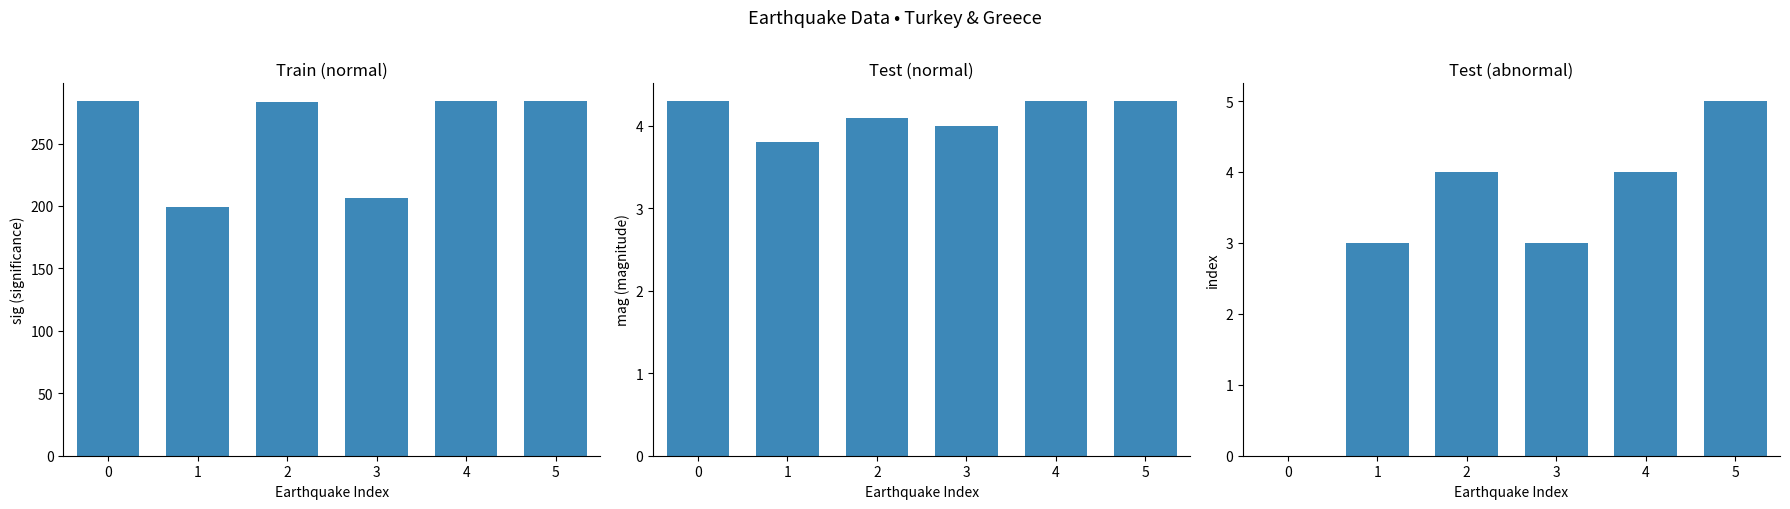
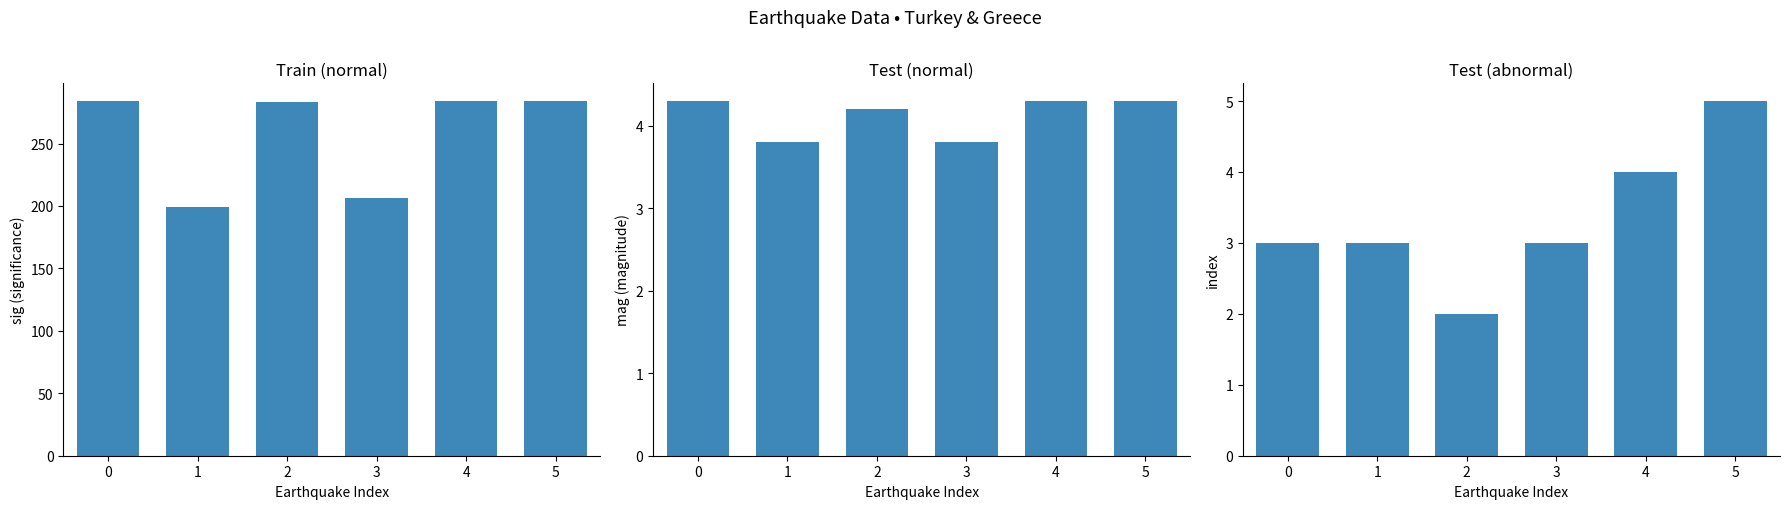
  {
    "Train (normal)": {
      "0": 284,
      "1": 199,
      "2": 283,
      "3": 206,
      "4": 284,
      "5": 284
    },
    "Test (normal)": {
      "0": 4.3,
      "1": 3.8,
-     "2": 4.1,
-     "3": 4.0,
+     "2": 4.2,
+     "3": 3.8,
      "4": 4.3,
      "5": 4.3
    },
    "Test (abnormal)": {
-     "0": 0,
+     "0": 3,
      "1": 3,
-     "2": 4,
+     "2": 2,
      "3": 3,
      "4": 4,
      "5": 5
    }
  }
